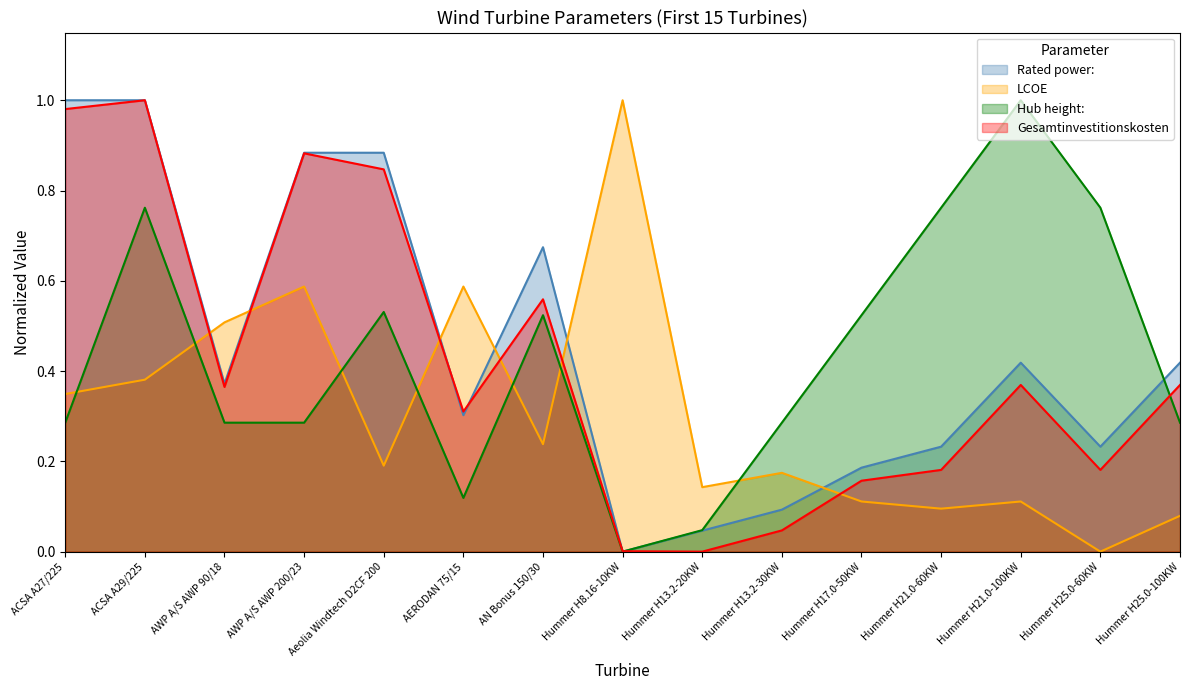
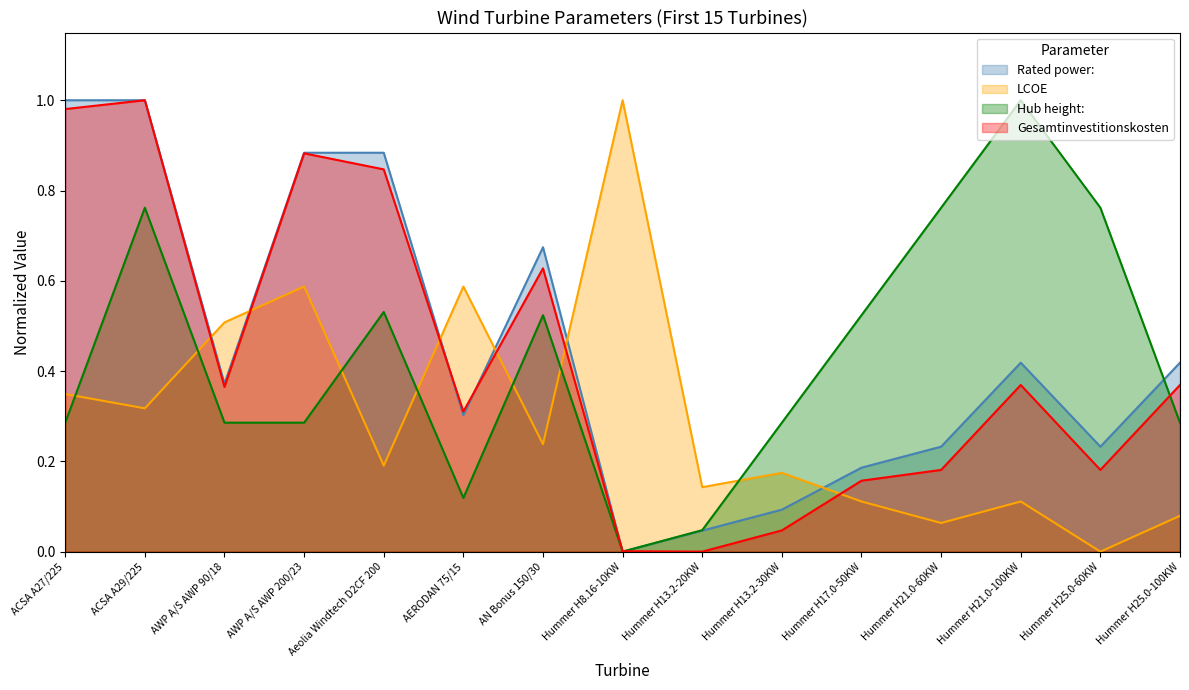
  {
    "Rated power:": {
      "ACSA A27/225": 1.00,
      "AWP A/S AWP 90/18": 0.37,
      "Aeolia Windtech D2CF 200": 0.88,
      "AERODAN 75/15": 0.30,
      "AN Bonus 150/30": 0.67,
      "Hummer H13.2-30KW": 0.09,
      "Hummer H17.0-50KW": 0.19,
      "Hummer H21.0-60KW": 0.23,
      "Hummer H21.0-100KW": 0.42,
      "Hummer H25.0-60KW": 0.23,
      "Hummer H25.0-100KW": 0.42
    },
    "LCOE": {
      "ACSA A27/225": 0.35,
-     "ACSA A29/225": 0.38,
+     "ACSA A29/225": 0.32,
      "AWP A/S AWP 90/18": 0.51,
      "AWP A/S AWP 200/23": 0.59,
      "Aeolia Windtech D2CF 200": 0.19,
      "AERODAN 75/15": 0.59,
      "AN Bonus 150/30": 0.24,
      "Hummer H8.16-10KW": 1.00,
      "Hummer H13.2-20KW": 0.14,
      "Hummer H13.2-30KW": 0.17,
      "Hummer H17.0-50KW": 0.11,
-     "Hummer H21.0-60KW": 0.10,
+     "Hummer H21.0-60KW": 0.06,
      "Hummer H21.0-100KW": 0.11,
      "Hummer H25.0-60KW": 0.00,
      "Hummer H25.0-100KW": 0.08
    },
    "Hub height:": {
      "ACSA A27/225": 0.29,
      "ACSA A29/225": 0.76,
      "AWP A/S AWP 90/18": 0.29,
      "AWP A/S AWP 200/23": 0.29,
      "Aeolia Windtech D2CF 200": 0.53,
      "AERODAN 75/15": 0.12,
      "AN Bonus 150/30": 0.52,
      "Hummer H13.2-30KW": 0.29,
      "Hummer H17.0-50KW": 0.52,
      "Hummer H21.0-60KW": 0.76,
      "Hummer H25.0-60KW": 0.76,
      "Hummer H25.0-100KW": 0.29
    },
    "Gesamtinvestitionskosten": {
      "ACSA A27/225": 0.98,
      "AWP A/S AWP 90/18": 0.36,
      "Aeolia Windtech D2CF 200": 0.85,
      "AERODAN 75/15": 0.31,
-     "AN Bonus 150/30": 0.56,
+     "AN Bonus 150/30": 0.63,
      "Hummer H13.2-20KW": 0.00,
      "Hummer H13.2-30KW": 0.05,
      "Hummer H17.0-50KW": 0.16,
      "Hummer H21.0-60KW": 0.18,
      "Hummer H21.0-100KW": 0.37,
      "Hummer H25.0-60KW": 0.18,
      "Hummer H25.0-100KW": 0.37
    }
  }
